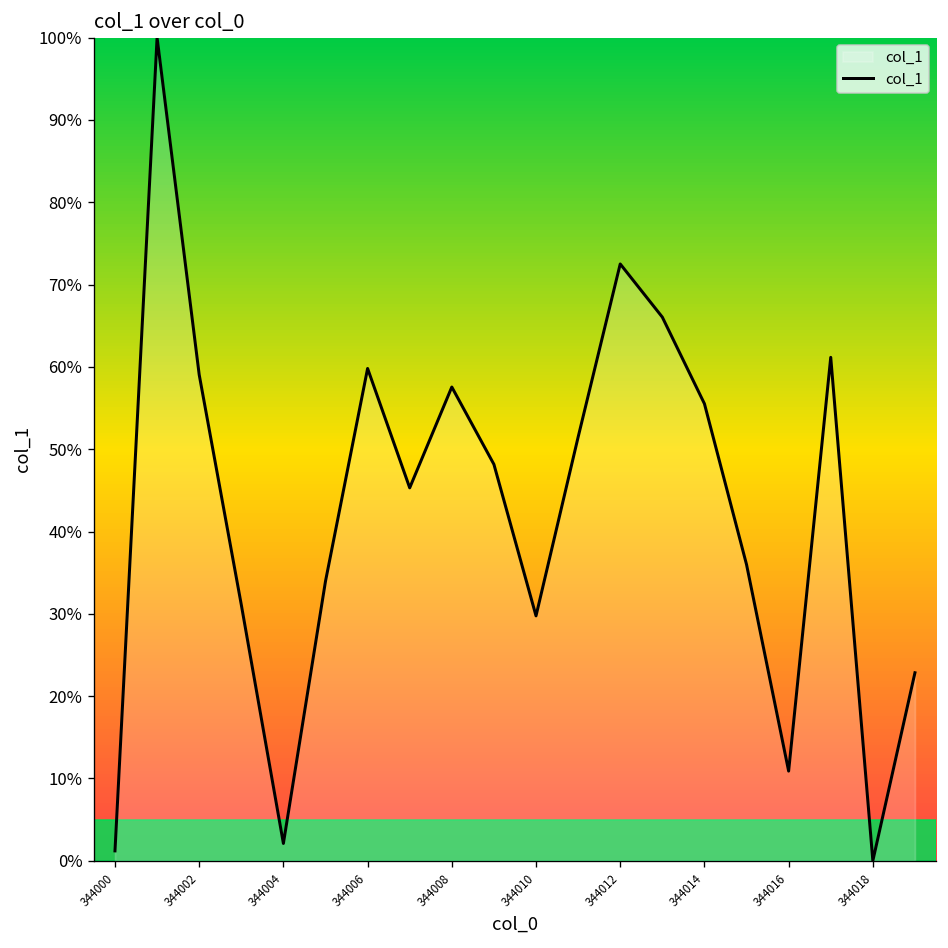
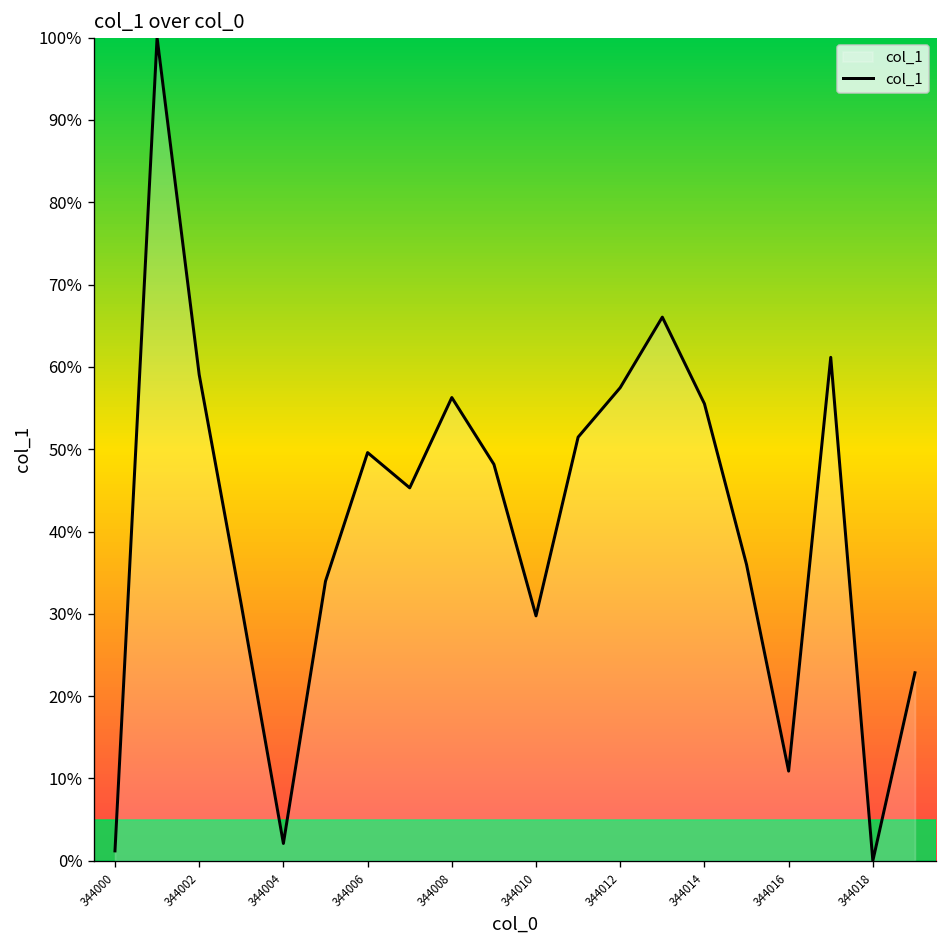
  {
    "344002": "59%",
-   "344006": "60%",
-   "344008": "58%",
+   "344006": "50%",
+   "344008": "56%",
    "344010": "30%",
-   "344012": "73%",
+   "344012": "57%",
    "344014": "56%",
    "344016": "11%"
  }
